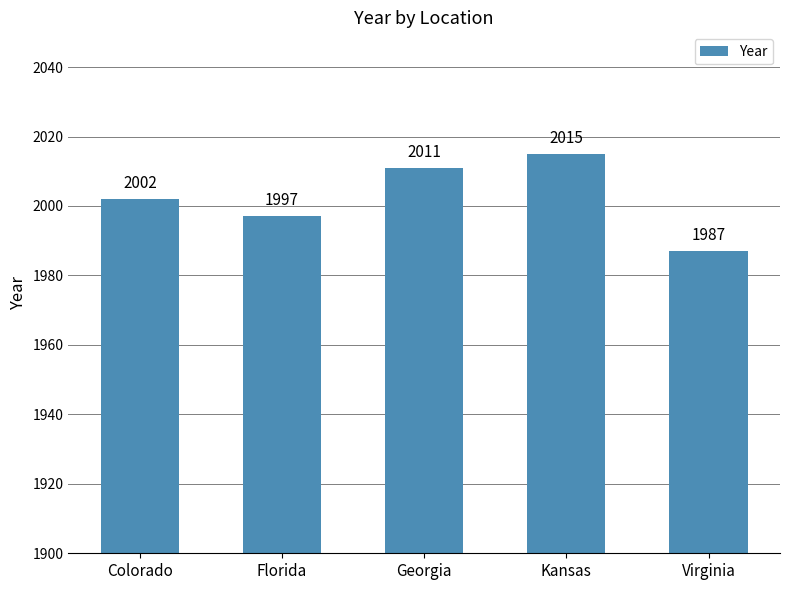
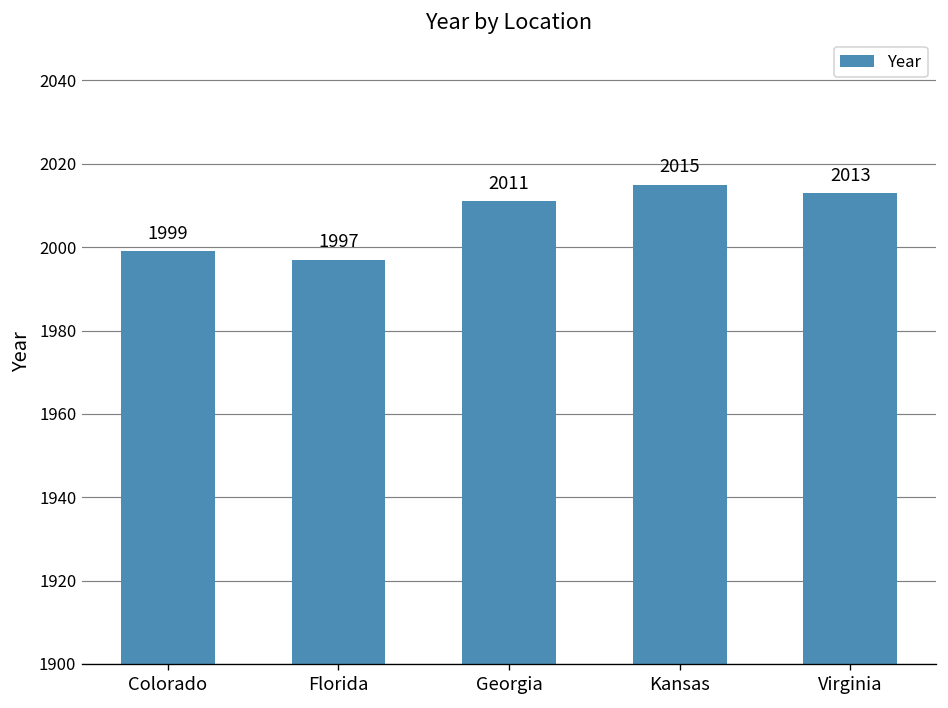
  {
-   "Colorado": 2002,
+   "Colorado": 1999,
    "Florida": 1997,
    "Georgia": 2011,
    "Kansas": 2015,
-   "Virginia": 1987
+   "Virginia": 2013
  }
